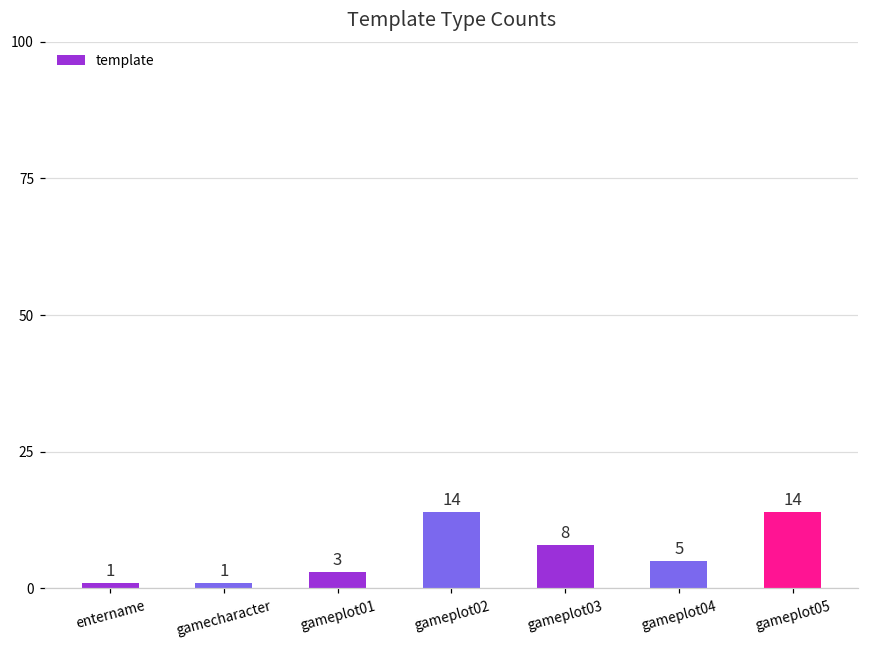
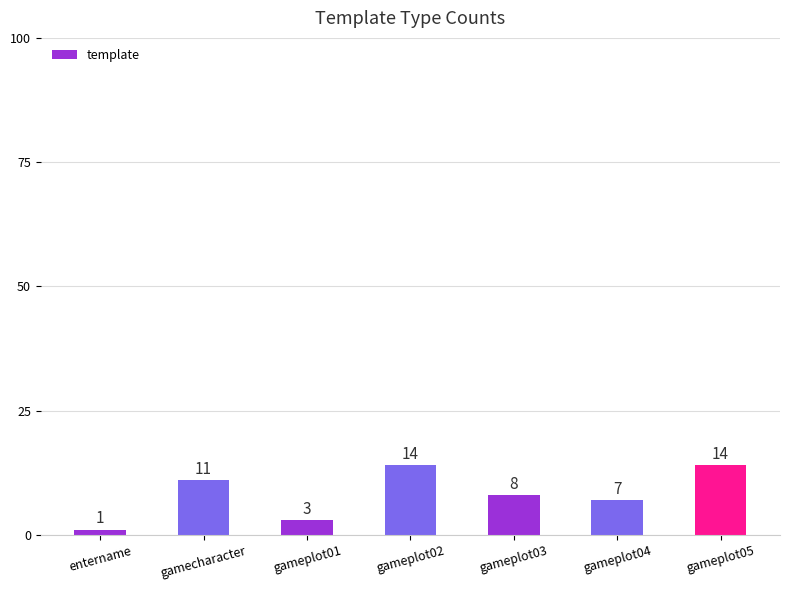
  {
    "entername": 1,
-   "gamecharacter": 1,
+   "gamecharacter": 11,
    "gameplot01": 3,
    "gameplot02": 14,
    "gameplot03": 8,
-   "gameplot04": 5,
+   "gameplot04": 7,
    "gameplot05": 14
  }
